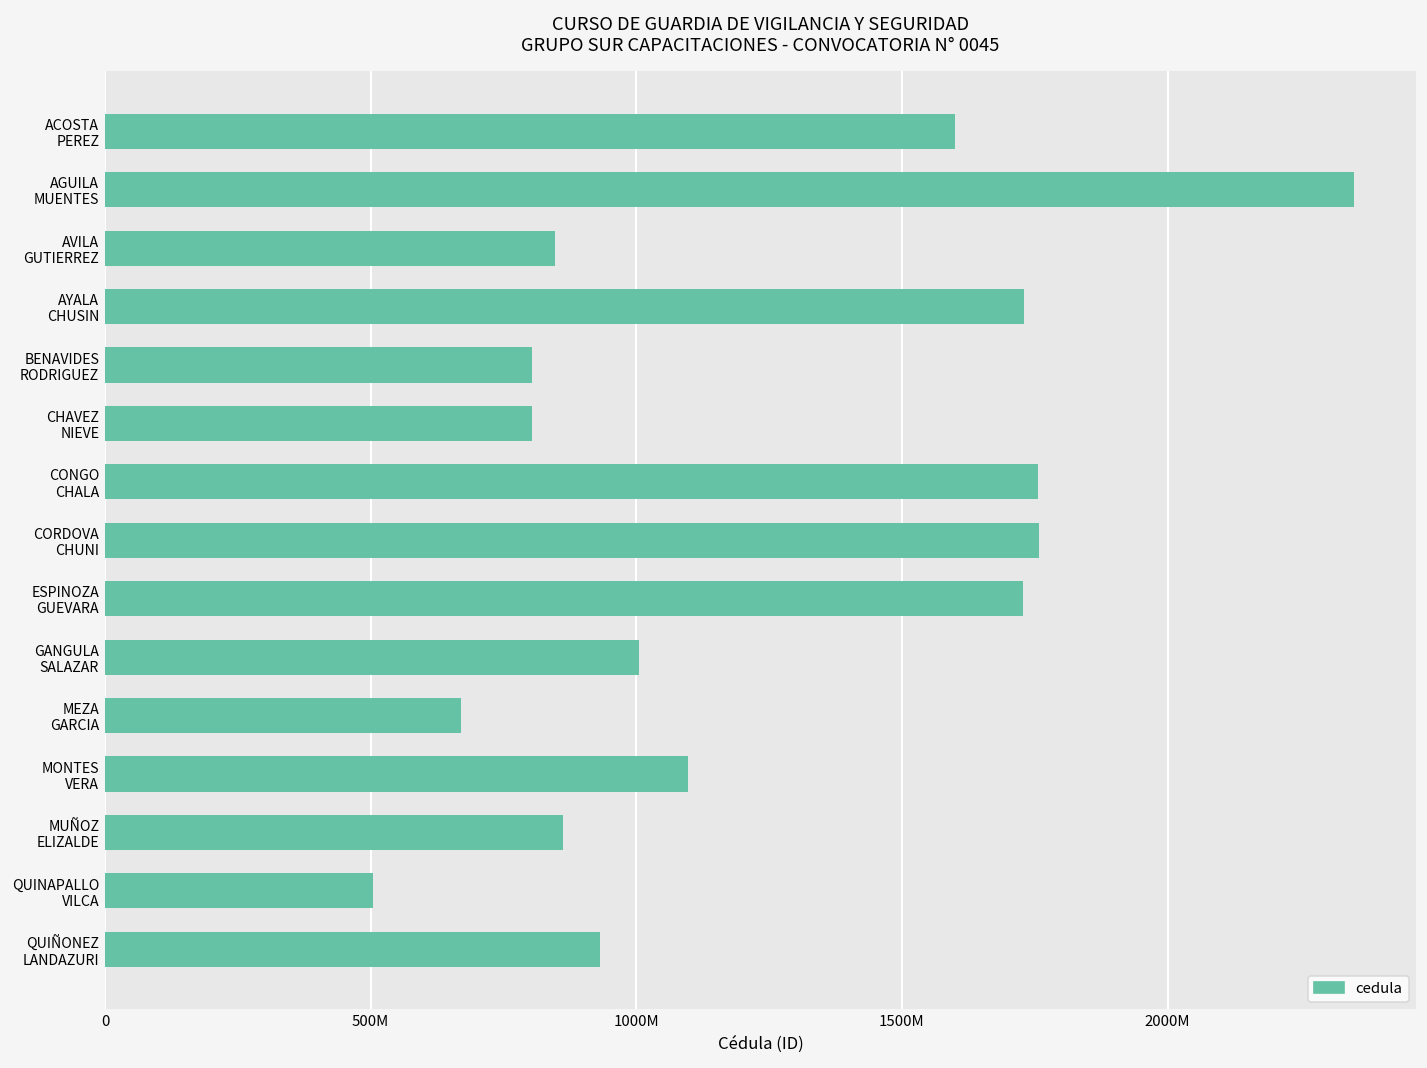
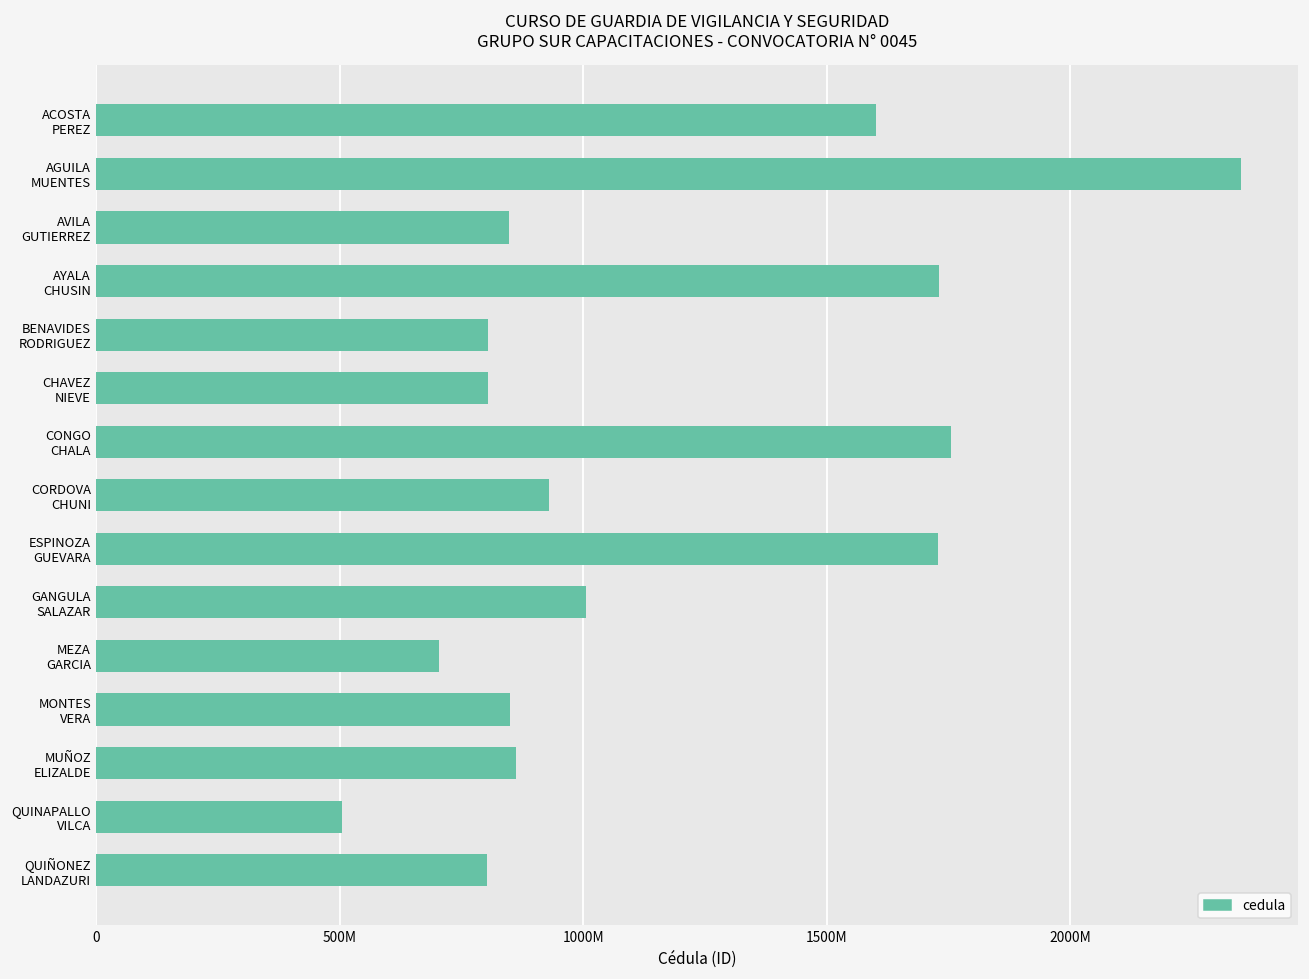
  {
    "ACOSTA PEREZ": 1600000000,
    "AGUILA MUENTES": 2350000000,
    "AVILA GUTIERREZ": 850000000,
    "AYALA CHUSIN": 1730000000,
    "BENAVIDES RODRIGUEZ": 800000000,
    "CHAVEZ NIEVE": 800000000,
    "CONGO CHALA": 1760000000,
-   "CORDOVA CHUNI": 1760000000,
+   "CORDOVA CHUNI": 930000000,
    "ESPINOZA GUEVARA": 1730000000,
    "GANGULA SALAZAR": 1000000000,
-   "MEZA GARCIA": 670000000,
-   "MONTES VERA": 1100000000,
+   "MEZA GARCIA": 700000000,
+   "MONTES VERA": 850000000,
    "MUÑOZ ELIZALDE": 860000000,
    "QUINAPALLO VILCA": 500000000,
-   "QUIÑONEZ LANDAZURI": 930000000
+   "QUIÑONEZ LANDAZURI": 800000000
  }
